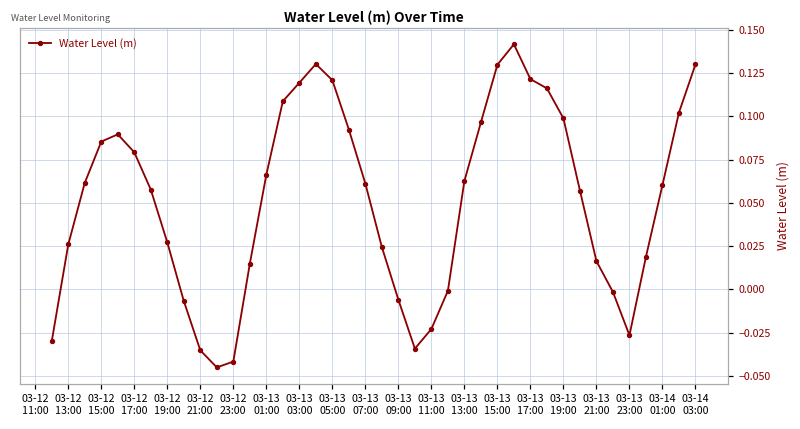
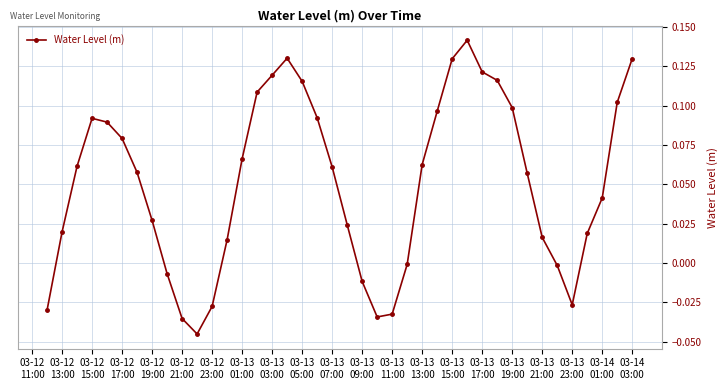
  {
-   "03-12 13:00": 0.026,
-   "03-12 15:00": 0.085,
+   "03-12 13:00": 0.020,
+   "03-12 15:00": 0.092,
    "03-12 17:00": 0.079,
    "03-12 19:00": 0.027,
    "03-12 21:00": -0.035,
-   "03-12 23:00": -0.042,
+   "03-12 23:00": -0.028,
    "03-13 01:00": 0.066,
    "03-13 03:00": 0.119,
-   "03-13 05:00": 0.121,
+   "03-13 05:00": 0.116,
    "03-13 07:00": 0.061,
-   "03-13 09:00": -0.006,
-   "03-13 11:00": -0.023,
+   "03-13 09:00": -0.012,
+   "03-13 11:00": -0.032,
    "03-13 13:00": 0.063,
    "03-13 15:00": 0.130,
    "03-13 17:00": 0.122,
    "03-13 19:00": 0.099,
    "03-13 21:00": 0.016,
    "03-13 23:00": -0.027,
-   "03-14 01:00": 0.060,
+   "03-14 01:00": 0.041,
    "03-14 03:00": 0.130
  }
